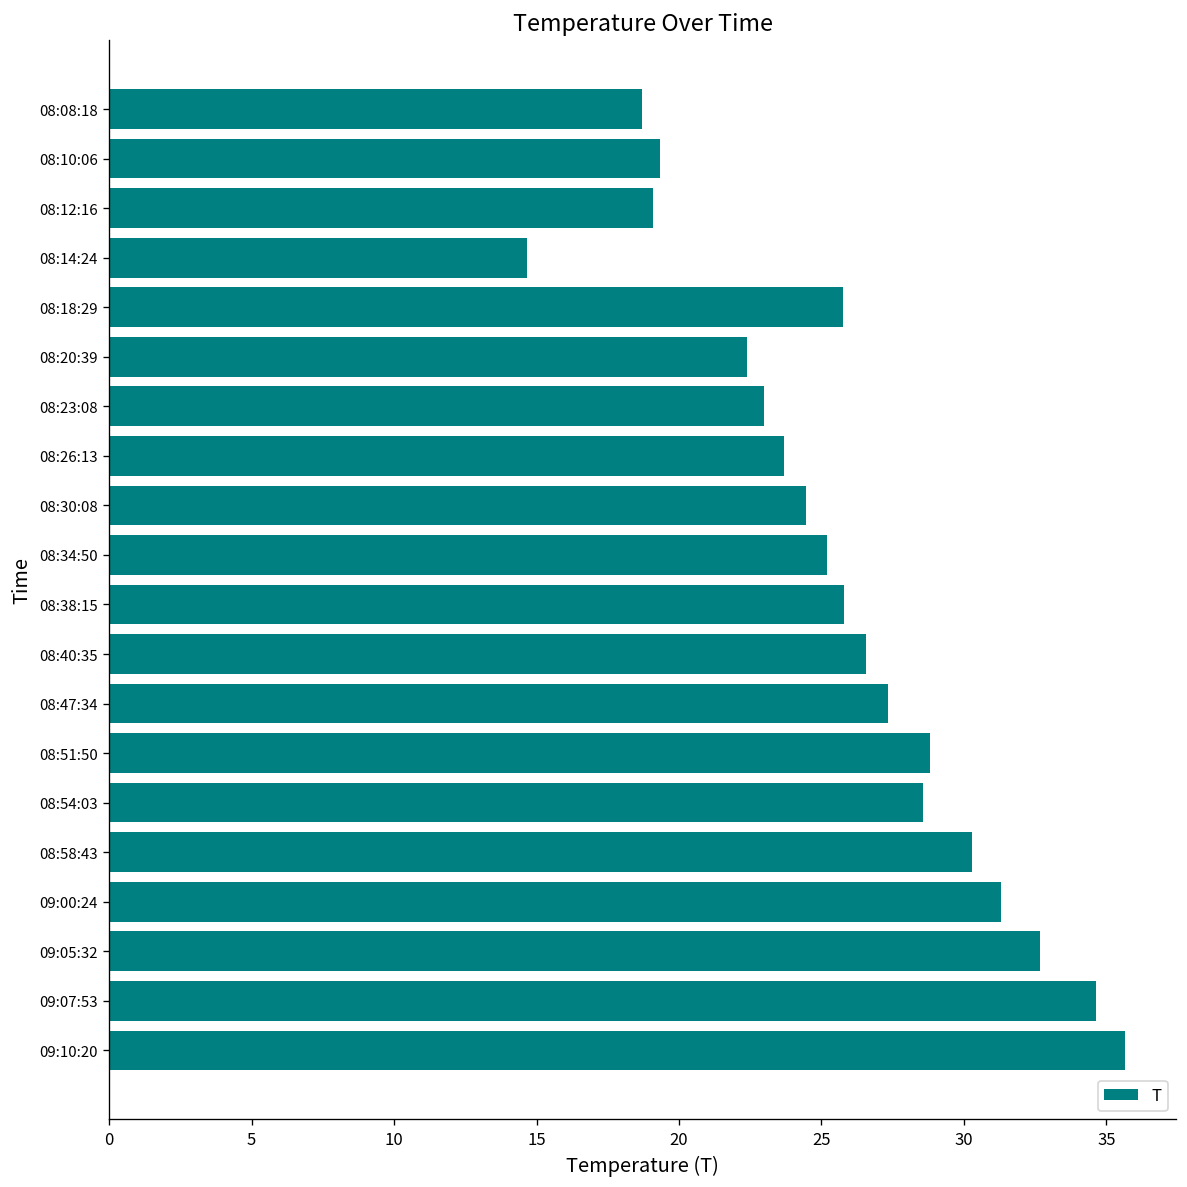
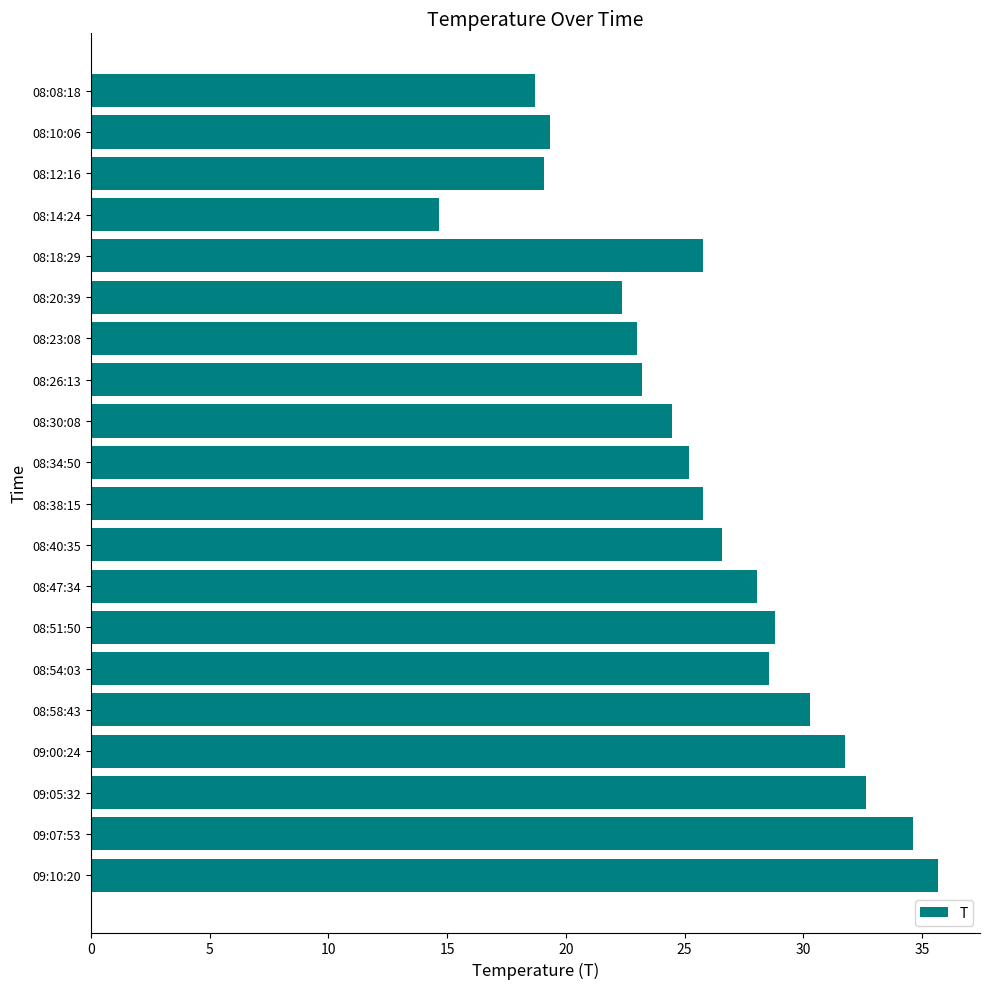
  {
    "08:08:18": 18.7,
    "08:10:06": 19.3,
    "08:12:16": 19.1,
    "08:14:24": 14.7,
    "08:18:29": 25.8,
    "08:20:39": 22.4,
    "08:23:08": 23.0,
-   "08:26:13": 23.7,
+   "08:26:13": 23.2,
    "08:30:08": 24.5,
    "08:34:50": 25.2,
    "08:38:15": 25.8,
    "08:40:35": 26.6,
-   "08:47:34": 27.3,
+   "08:47:34": 28.0,
    "08:51:50": 28.8,
    "08:54:03": 28.6,
    "08:58:43": 30.3,
-   "09:00:24": 31.3,
+   "09:00:24": 31.7,
    "09:05:32": 32.7,
    "09:07:53": 34.6,
    "09:10:20": 35.7
  }
